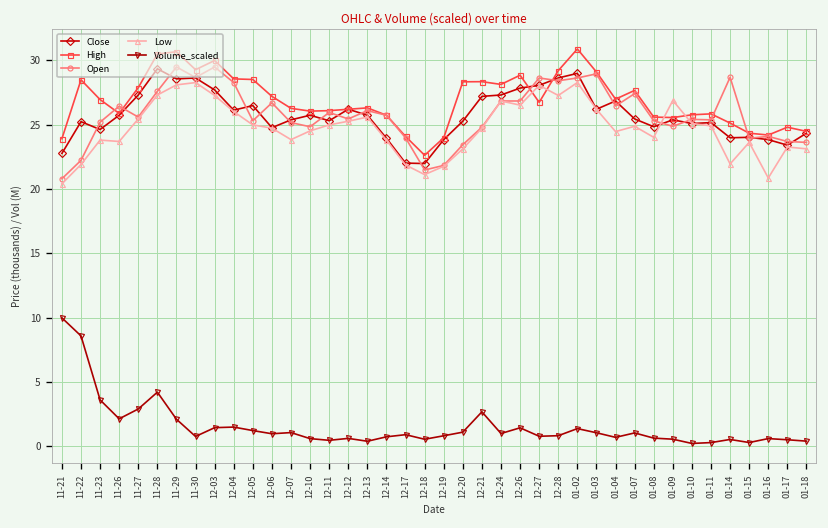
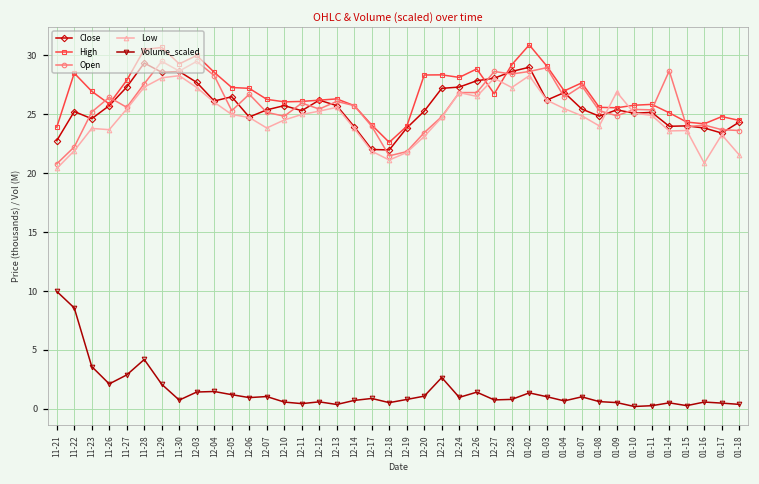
  {
    "High": {
      "11-21": 23.9,
      "11-22": 28.5,
      "11-23": 27.0,
      "11-27": 27.9,
      "12-04": 28.6,
-     "12-05": 28.5,
+     "12-05": 27.3,
      "12-06": 27.2,
      "12-07": 26.3,
      "12-10": 26.1,
      "12-18": 22.6,
      "12-20": 28.3,
      "12-21": 28.3,
      "12-24": 28.1,
      "12-26": 28.8,
      "12-27": 26.7,
      "12-28": 29.2,
      "01-02": 30.9,
      "01-07": 27.7,
      "01-08": 25.6,
      "01-10": 25.8,
      "01-11": 25.8,
      "01-14": 25.1,
      "01-15": 24.3,
      "01-17": 24.8
    },
    "Open": {
      "11-21": 20.8,
      "11-22": 22.2,
      "11-23": 25.2,
      "11-26": 26.4,
      "11-28": 27.6,
      "12-04": 28.3,
      "12-05": 25.3,
      "12-06": 26.7,
      "12-10": 24.8,
      "12-18": 21.5,
      "12-20": 23.4,
      "12-26": 26.8,
      "12-27": 28.6,
      "01-02": 28.6,
      "01-04": 26.5,
      "01-07": 27.4,
      "01-08": 25.3,
      "01-09": 24.9,
      "01-10": 25.4,
      "01-14": 28.7,
      "01-17": 23.7,
      "01-18": 23.6
    },
    "Low": {
      "11-21": 20.4,
      "11-22": 21.9,
      "11-23": 23.8,
      "11-26": 23.7,
      "11-28": 27.3,
      "11-29": 28.1,
      "11-30": 28.3,
      "12-03": 27.3,
      "12-05": 25.0,
      "12-07": 23.8,
      "12-10": 24.5,
      "12-11": 25.0,
      "12-18": 21.1,
      "12-20": 23.1,
      "12-26": 26.5,
      "12-28": 27.3,
      "01-02": 28.3,
-     "01-04": 24.5,
+     "01-04": 25.5,
      "01-07": 24.9,
      "01-08": 24.0,
      "01-09": 26.9,
      "01-11": 24.9,
-     "01-14": 21.9,
+     "01-14": 23.6,
      "01-15": 23.6,
      "01-16": 20.9,
-     "01-18": 23.1
+     "01-18": 21.6
    }
  }
